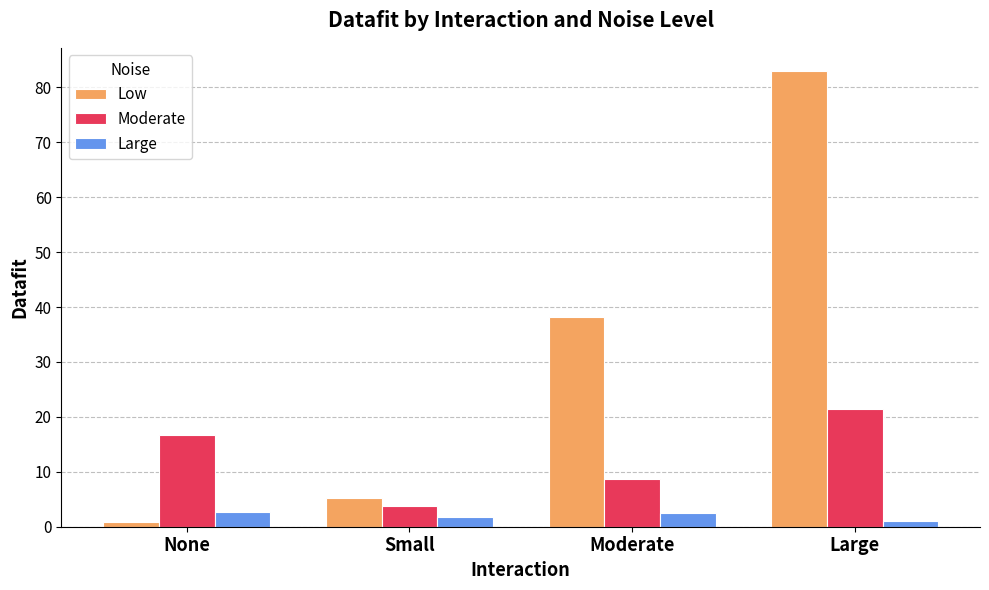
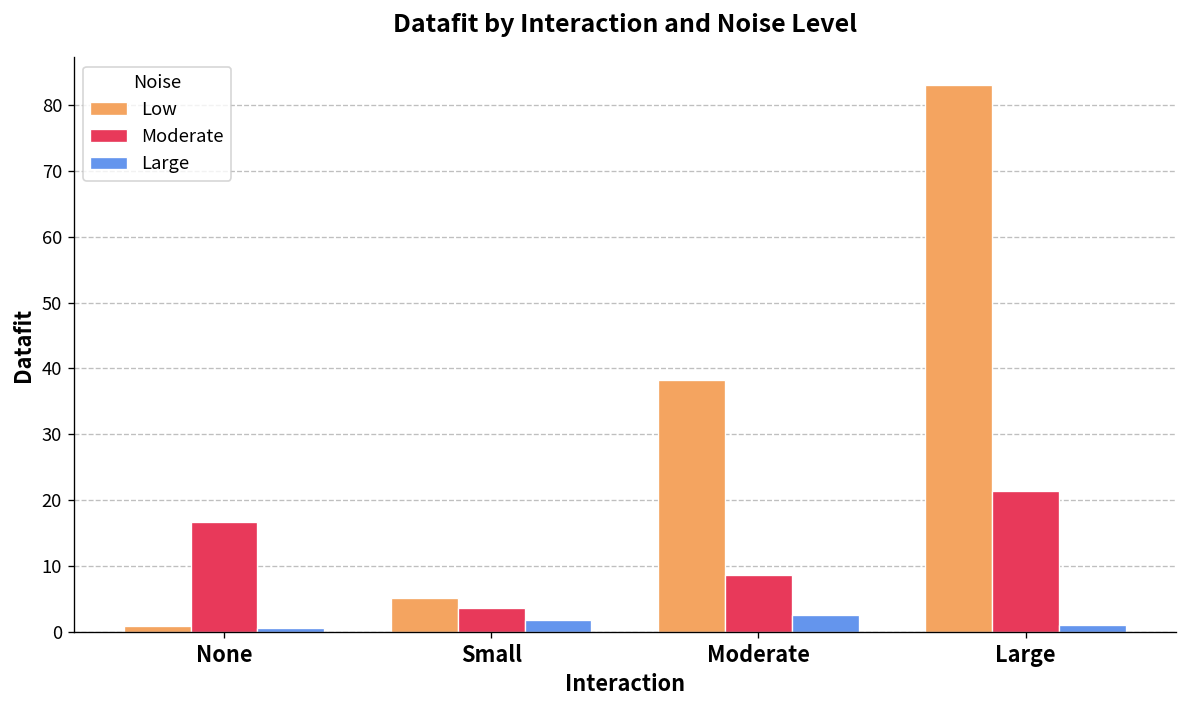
  {
    "Low": {
      "None": 1,
      "Small": 5,
      "Moderate": 38,
      "Large": 83
    },
    "Moderate": {
      "None": 17,
      "Small": 4,
      "Moderate": 9,
      "Large": 21
    },
    "Large": {
-     "None": 3,
+     "None": 1,
      "Small": 2,
      "Moderate": 3,
      "Large": 1
    }
  }
